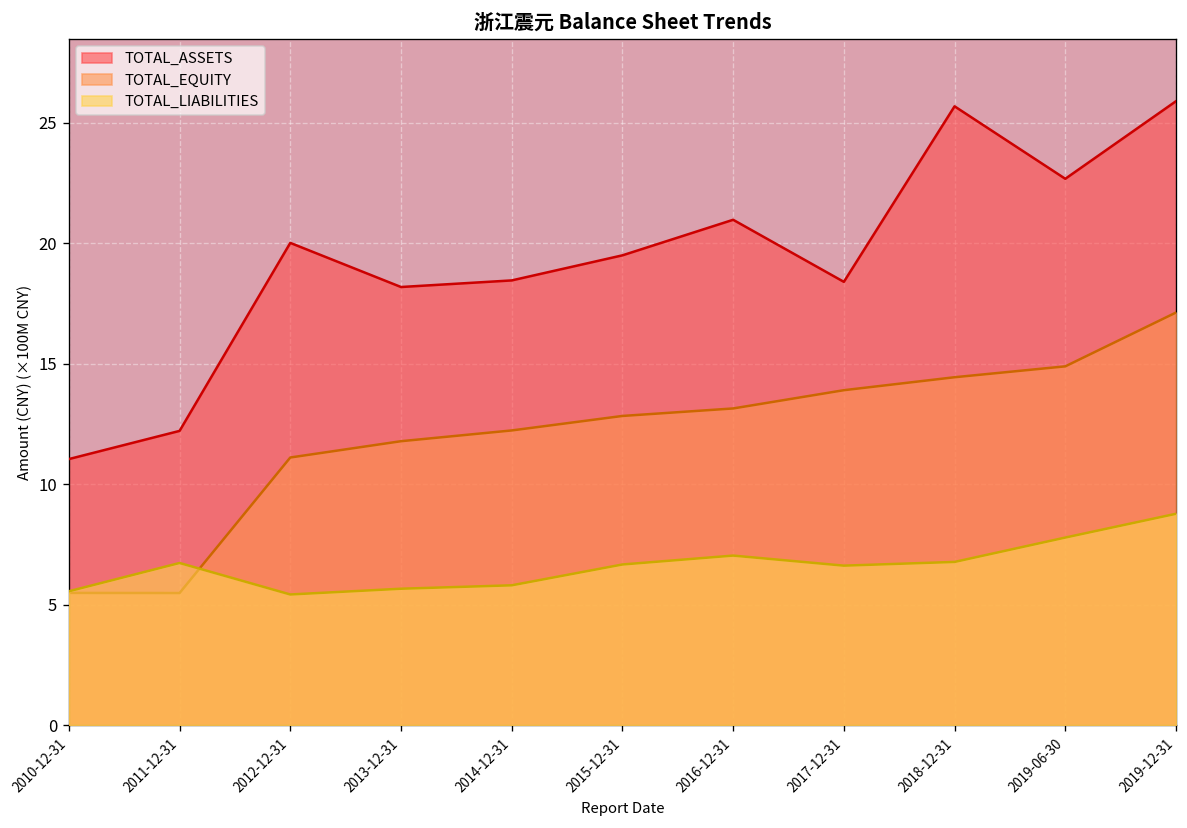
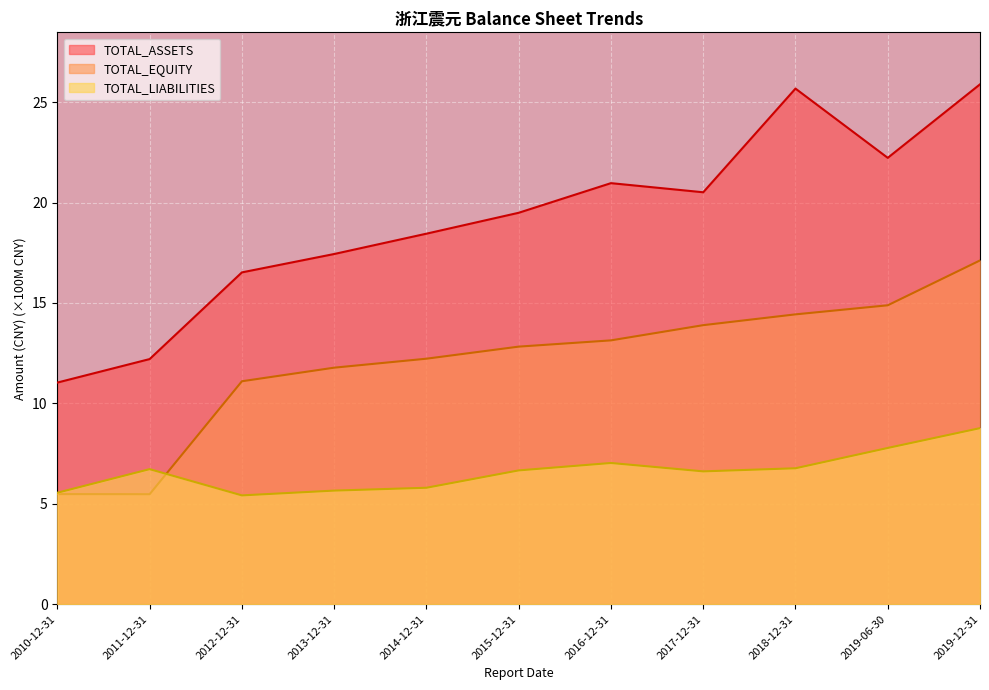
  {
    "TOTAL_ASSETS": {
      "2010-12-31": 11.0,
      "2011-12-31": 12.2,
-     "2012-12-31": 20.0,
-     "2013-12-31": 18.2,
+     "2012-12-31": 16.5,
+     "2013-12-31": 17.4,
      "2014-12-31": 18.4,
      "2015-12-31": 19.5,
      "2016-12-31": 21.0,
-     "2017-12-31": 18.4,
+     "2017-12-31": 20.5,
      "2018-12-31": 25.7,
-     "2019-06-30": 22.7,
+     "2019-06-30": 22.2,
      "2019-12-31": 25.9
    }
  }
